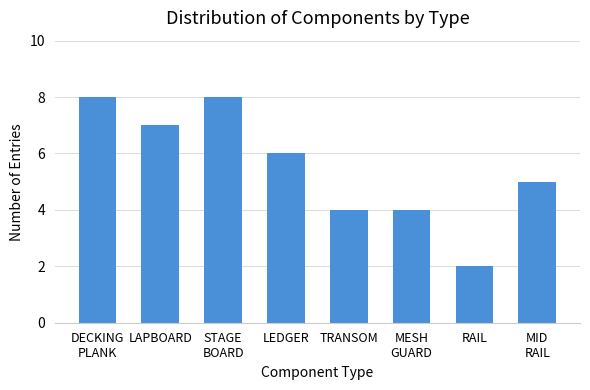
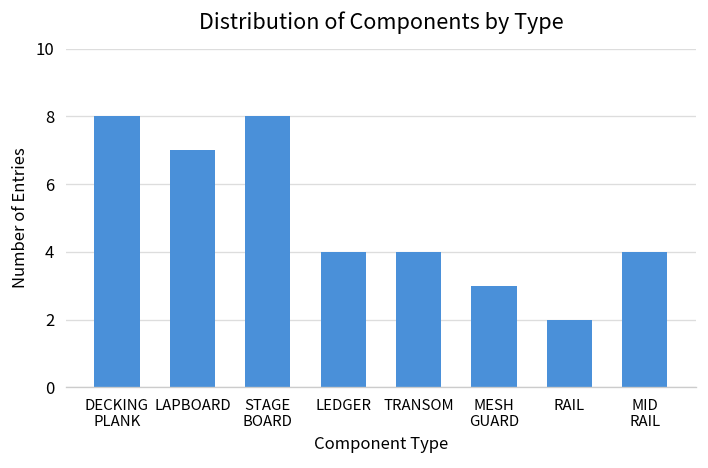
  {
    "DECKING PLANK": 8,
    "LAPBOARD": 7,
    "STAGE BOARD": 8,
-   "LEDGER": 6,
+   "LEDGER": 4,
    "TRANSOM": 4,
-   "MESH GUARD": 4,
+   "MESH GUARD": 3,
    "RAIL": 2,
-   "MID RAIL": 5
+   "MID RAIL": 4
  }
